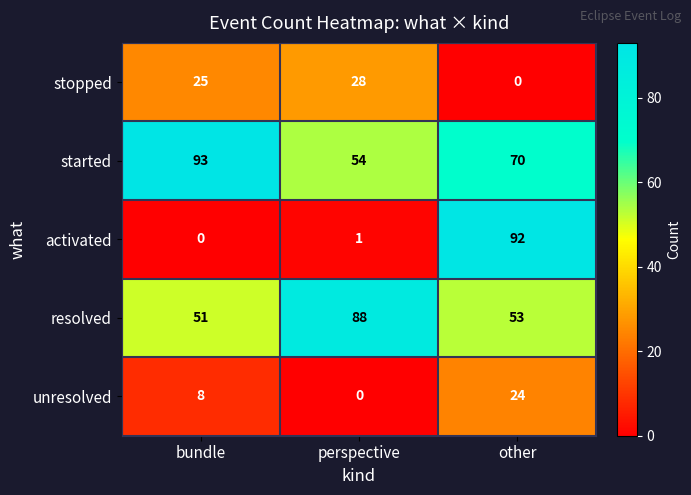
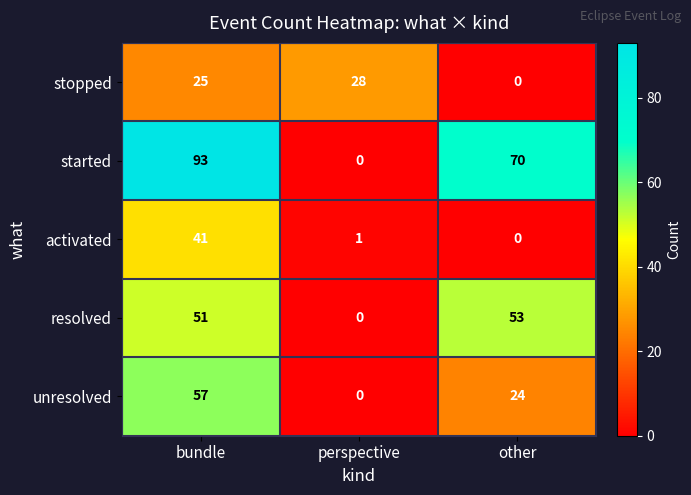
  {
    "stopped": {
      "bundle": 25,
      "perspective": 28,
      "other": 0
    },
    "started": {
      "bundle": 93,
-     "perspective": 54,
+     "perspective": 0,
      "other": 70
    },
    "activated": {
-     "bundle": 0,
+     "bundle": 41,
      "perspective": 1,
-     "other": 92
+     "other": 0
    },
    "resolved": {
      "bundle": 51,
-     "perspective": 88,
+     "perspective": 0,
      "other": 53
    },
    "unresolved": {
-     "bundle": 8,
+     "bundle": 57,
      "perspective": 0,
      "other": 24
    }
  }
